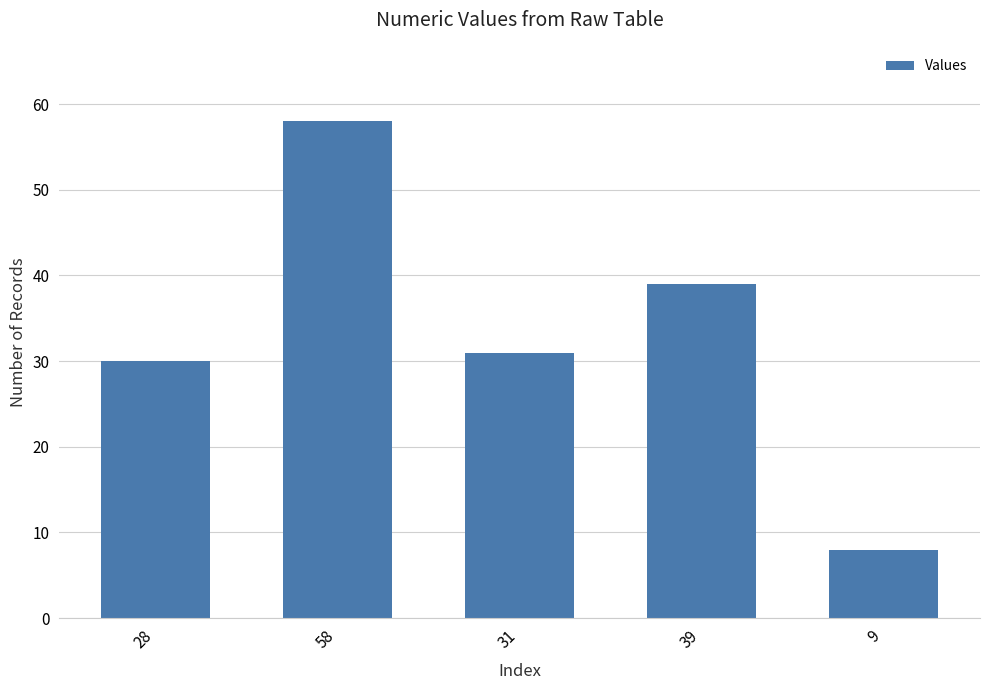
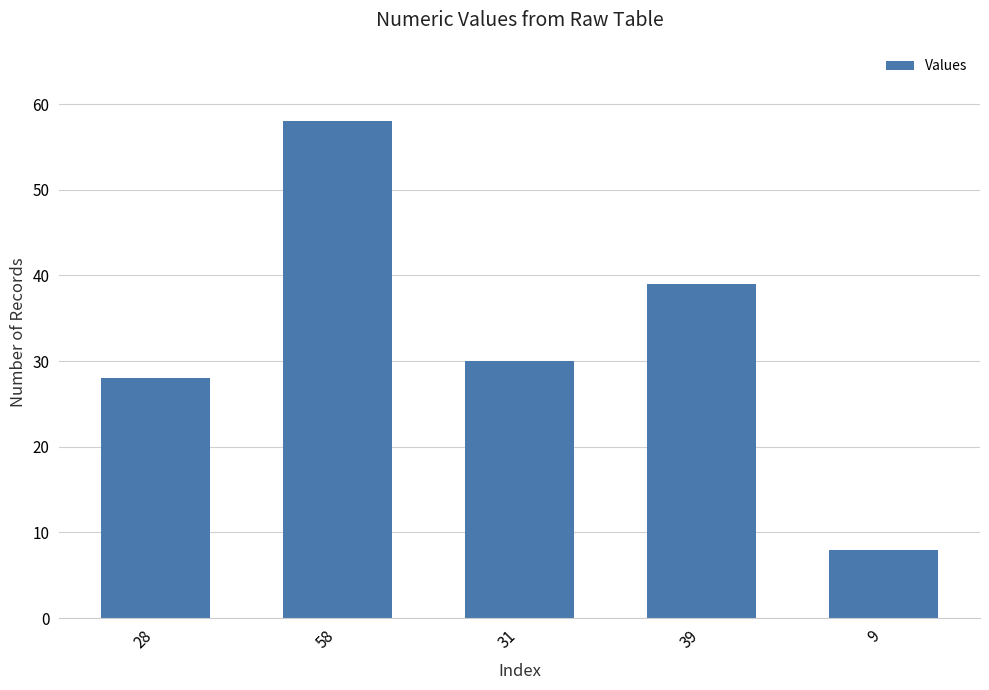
  {
-   "28": 30,
+   "28": 28,
    "58": 58,
-   "31": 31,
+   "31": 30,
    "39": 39,
    "9": 8
  }
